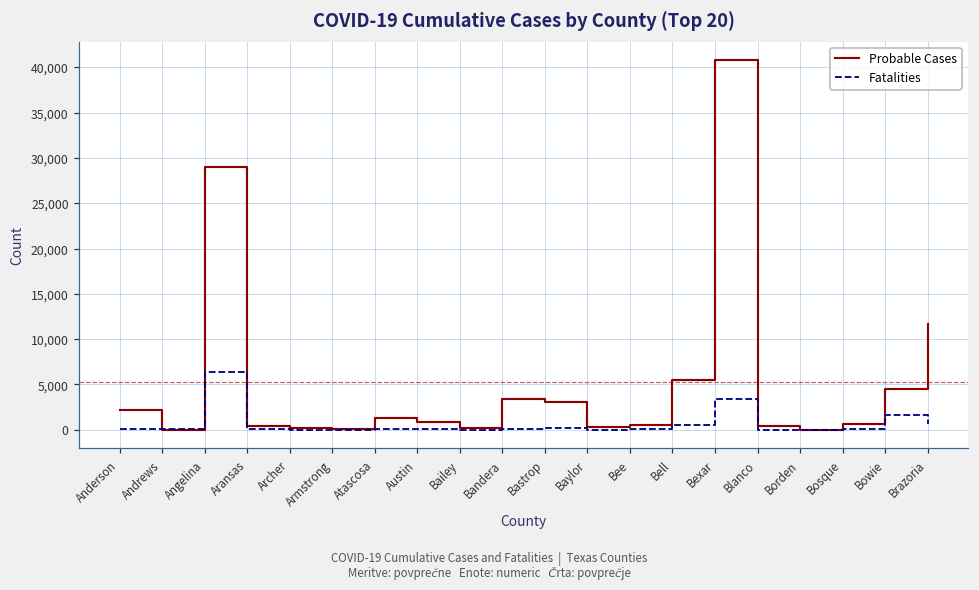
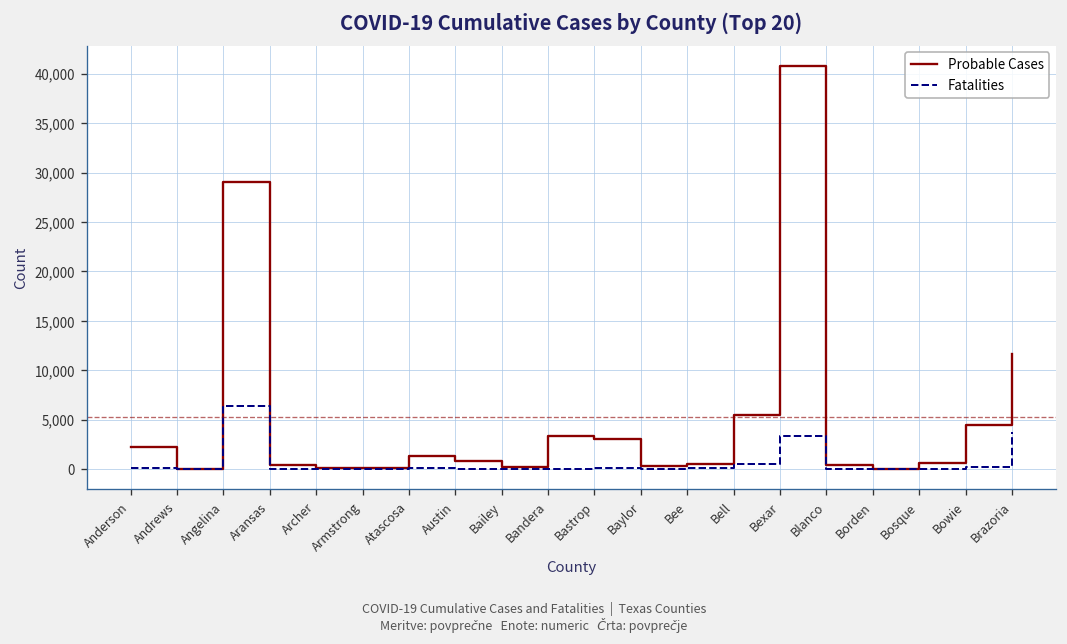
  {
    "Probable Cases": {
      "Anderson": "2,000",
      "Angelina": "29,000",
      "Aransas": "0",
      "Atascosa": "1,000",
      "Austin": "1,000",
      "Bandera": "3,000",
      "Bastrop": "3,000",
      "Bee": "1,000",
      "Bell": "5,000",
      "Bexar": "41,000",
      "Blanco": "0",
      "Bosque": "1,000",
      "Bowie": "5,000",
      "Brazoria": "12,000"
    },
    "Fatalities": {
      "Anderson": "0",
      "Angelina": "6,000",
      "Aransas": "0",
      "Atascosa": "0",
      "Austin": "0",
      "Bandera": "0",
      "Bastrop": "0",
      "Bee": "0",
      "Bell": "1,000",
      "Bexar": "3,000",
      "Blanco": "0",
      "Bosque": "0",
-     "Bowie": "2,000",
-     "Brazoria": "1,000"
+     "Bowie": "0",
+     "Brazoria": "4,000"
    }
  }
